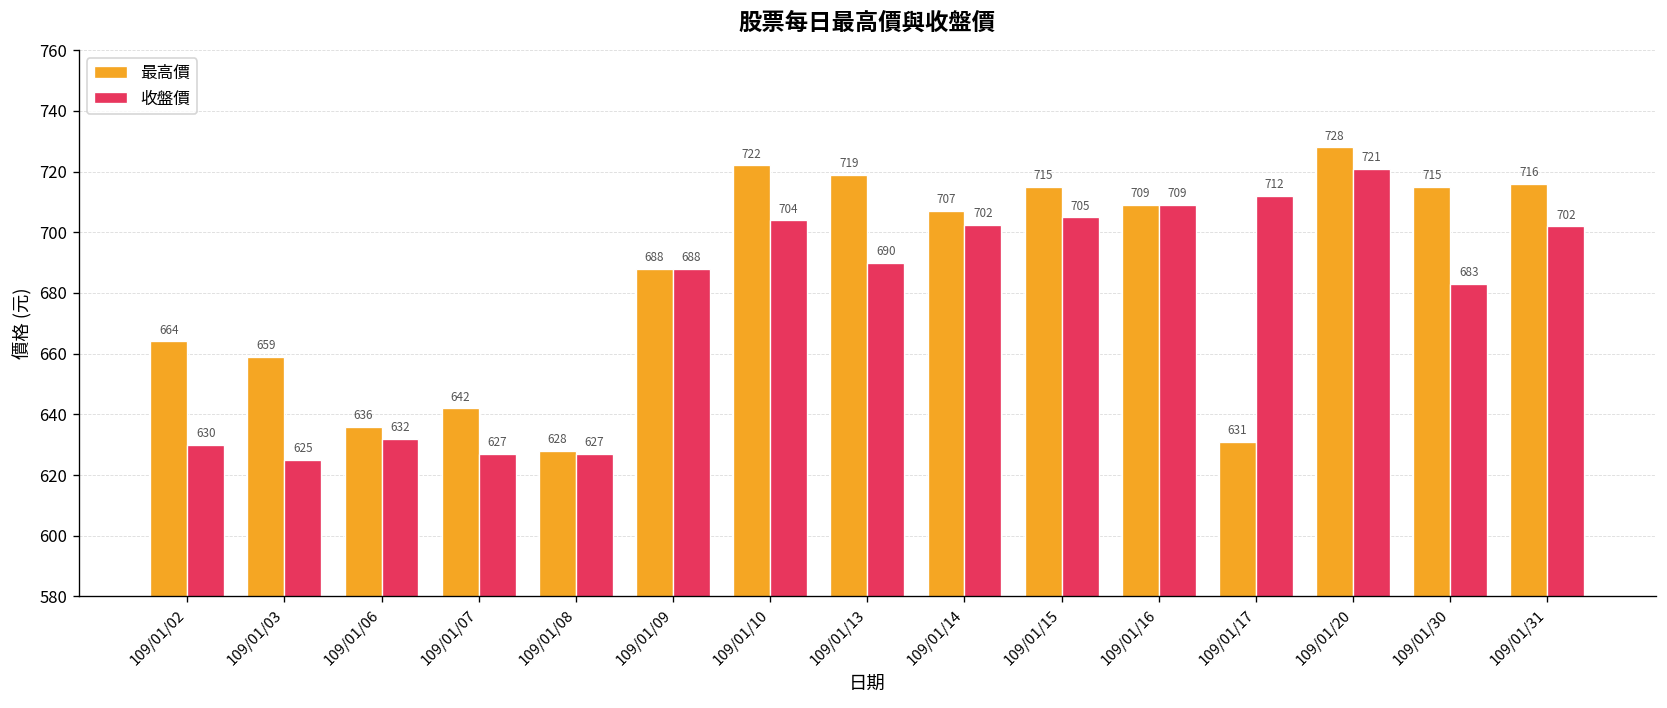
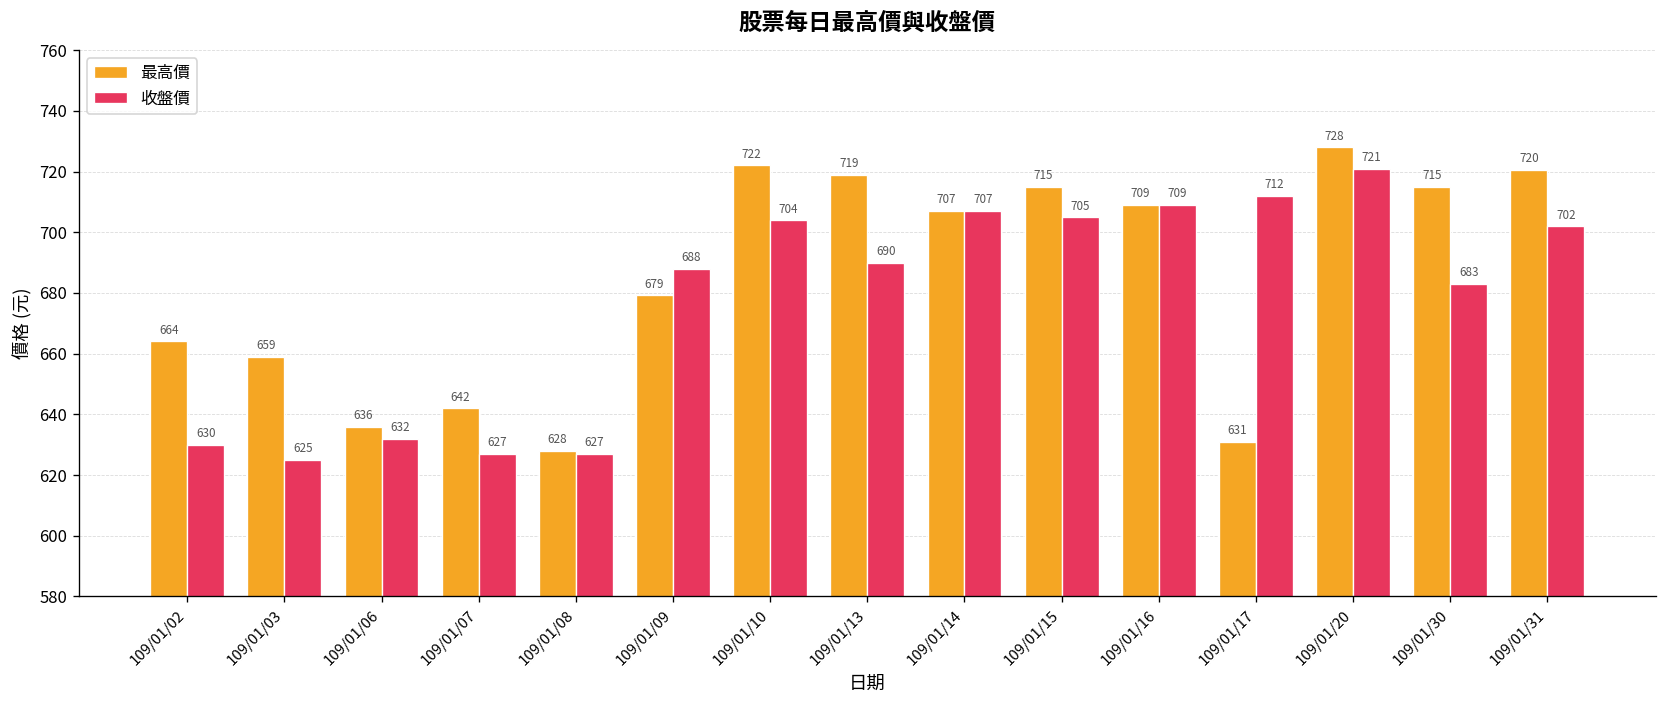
  {
    "最高價": {
      "109/01/02": 664,
      "109/01/03": 659,
      "109/01/06": 636,
      "109/01/07": 642,
      "109/01/08": 628,
-     "109/01/09": 688,
+     "109/01/09": 679,
      "109/01/10": 722,
      "109/01/13": 719,
      "109/01/14": 707,
      "109/01/15": 715,
      "109/01/16": 709,
      "109/01/17": 631,
      "109/01/20": 728,
      "109/01/30": 715,
-     "109/01/31": 716
+     "109/01/31": 720
    },
    "收盤價": {
      "109/01/02": 630,
      "109/01/03": 625,
      "109/01/06": 632,
      "109/01/07": 627,
      "109/01/08": 627,
      "109/01/09": 688,
      "109/01/10": 704,
      "109/01/13": 690,
-     "109/01/14": 702,
+     "109/01/14": 707,
      "109/01/15": 705,
      "109/01/16": 709,
      "109/01/17": 712,
      "109/01/20": 721,
      "109/01/30": 683,
      "109/01/31": 702
    }
  }
